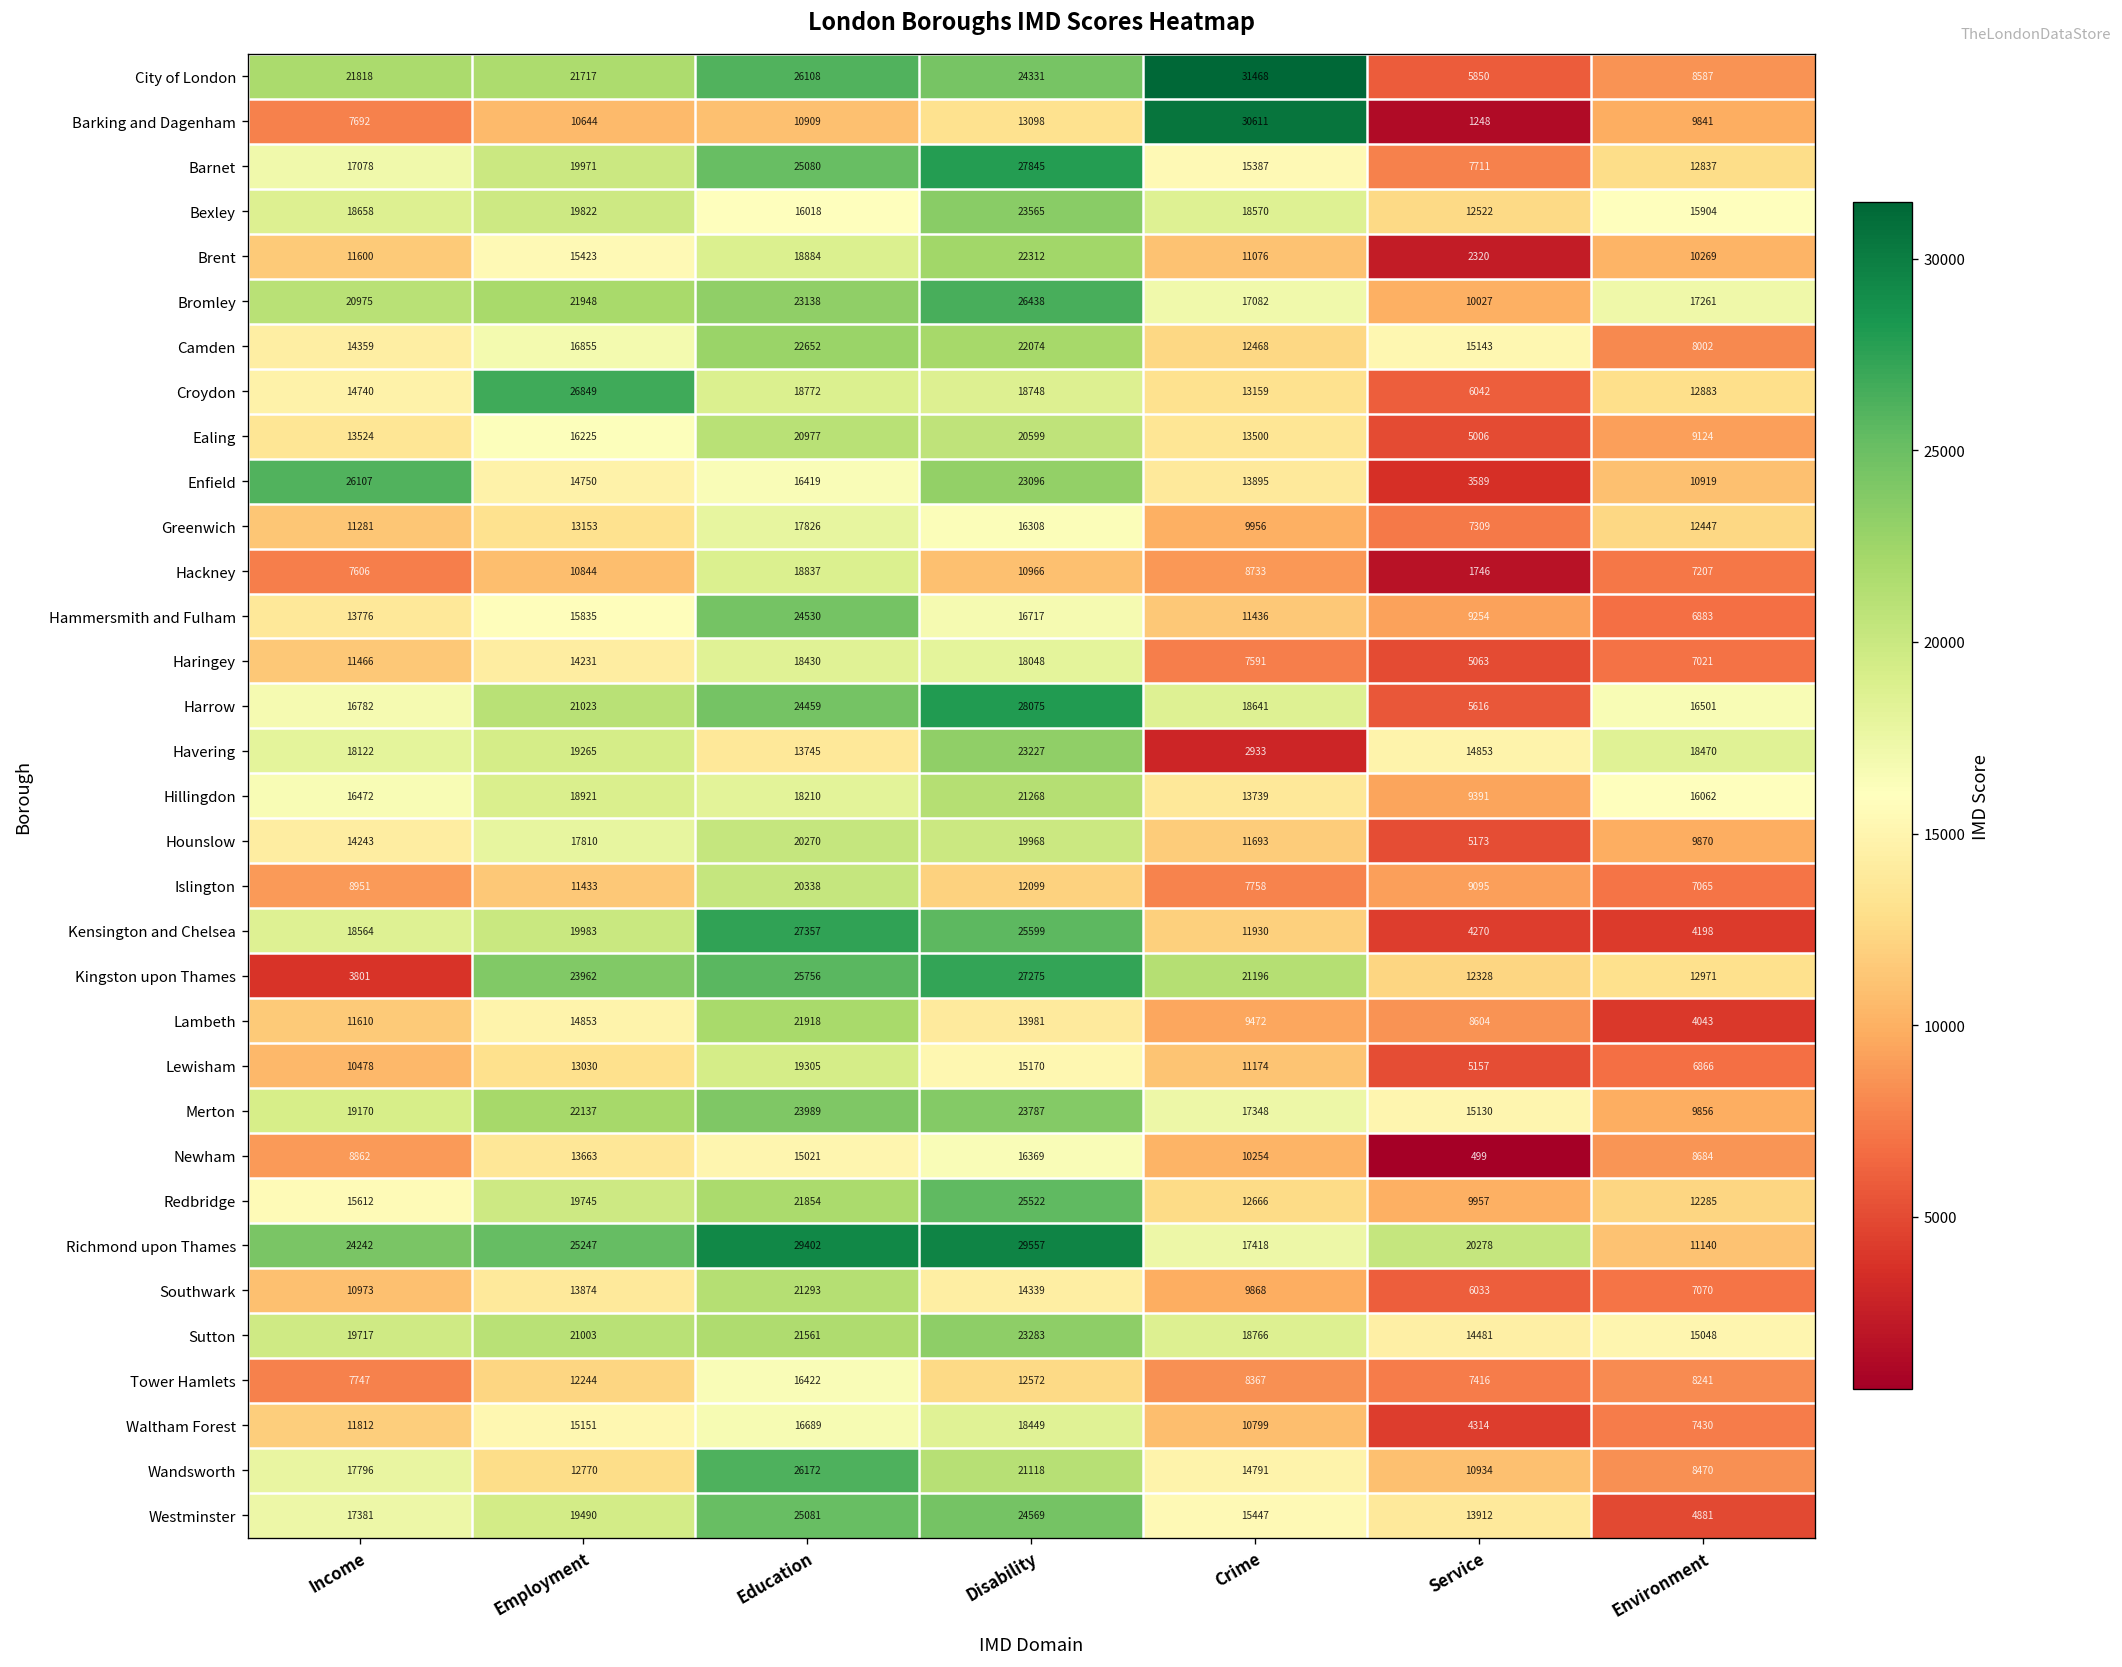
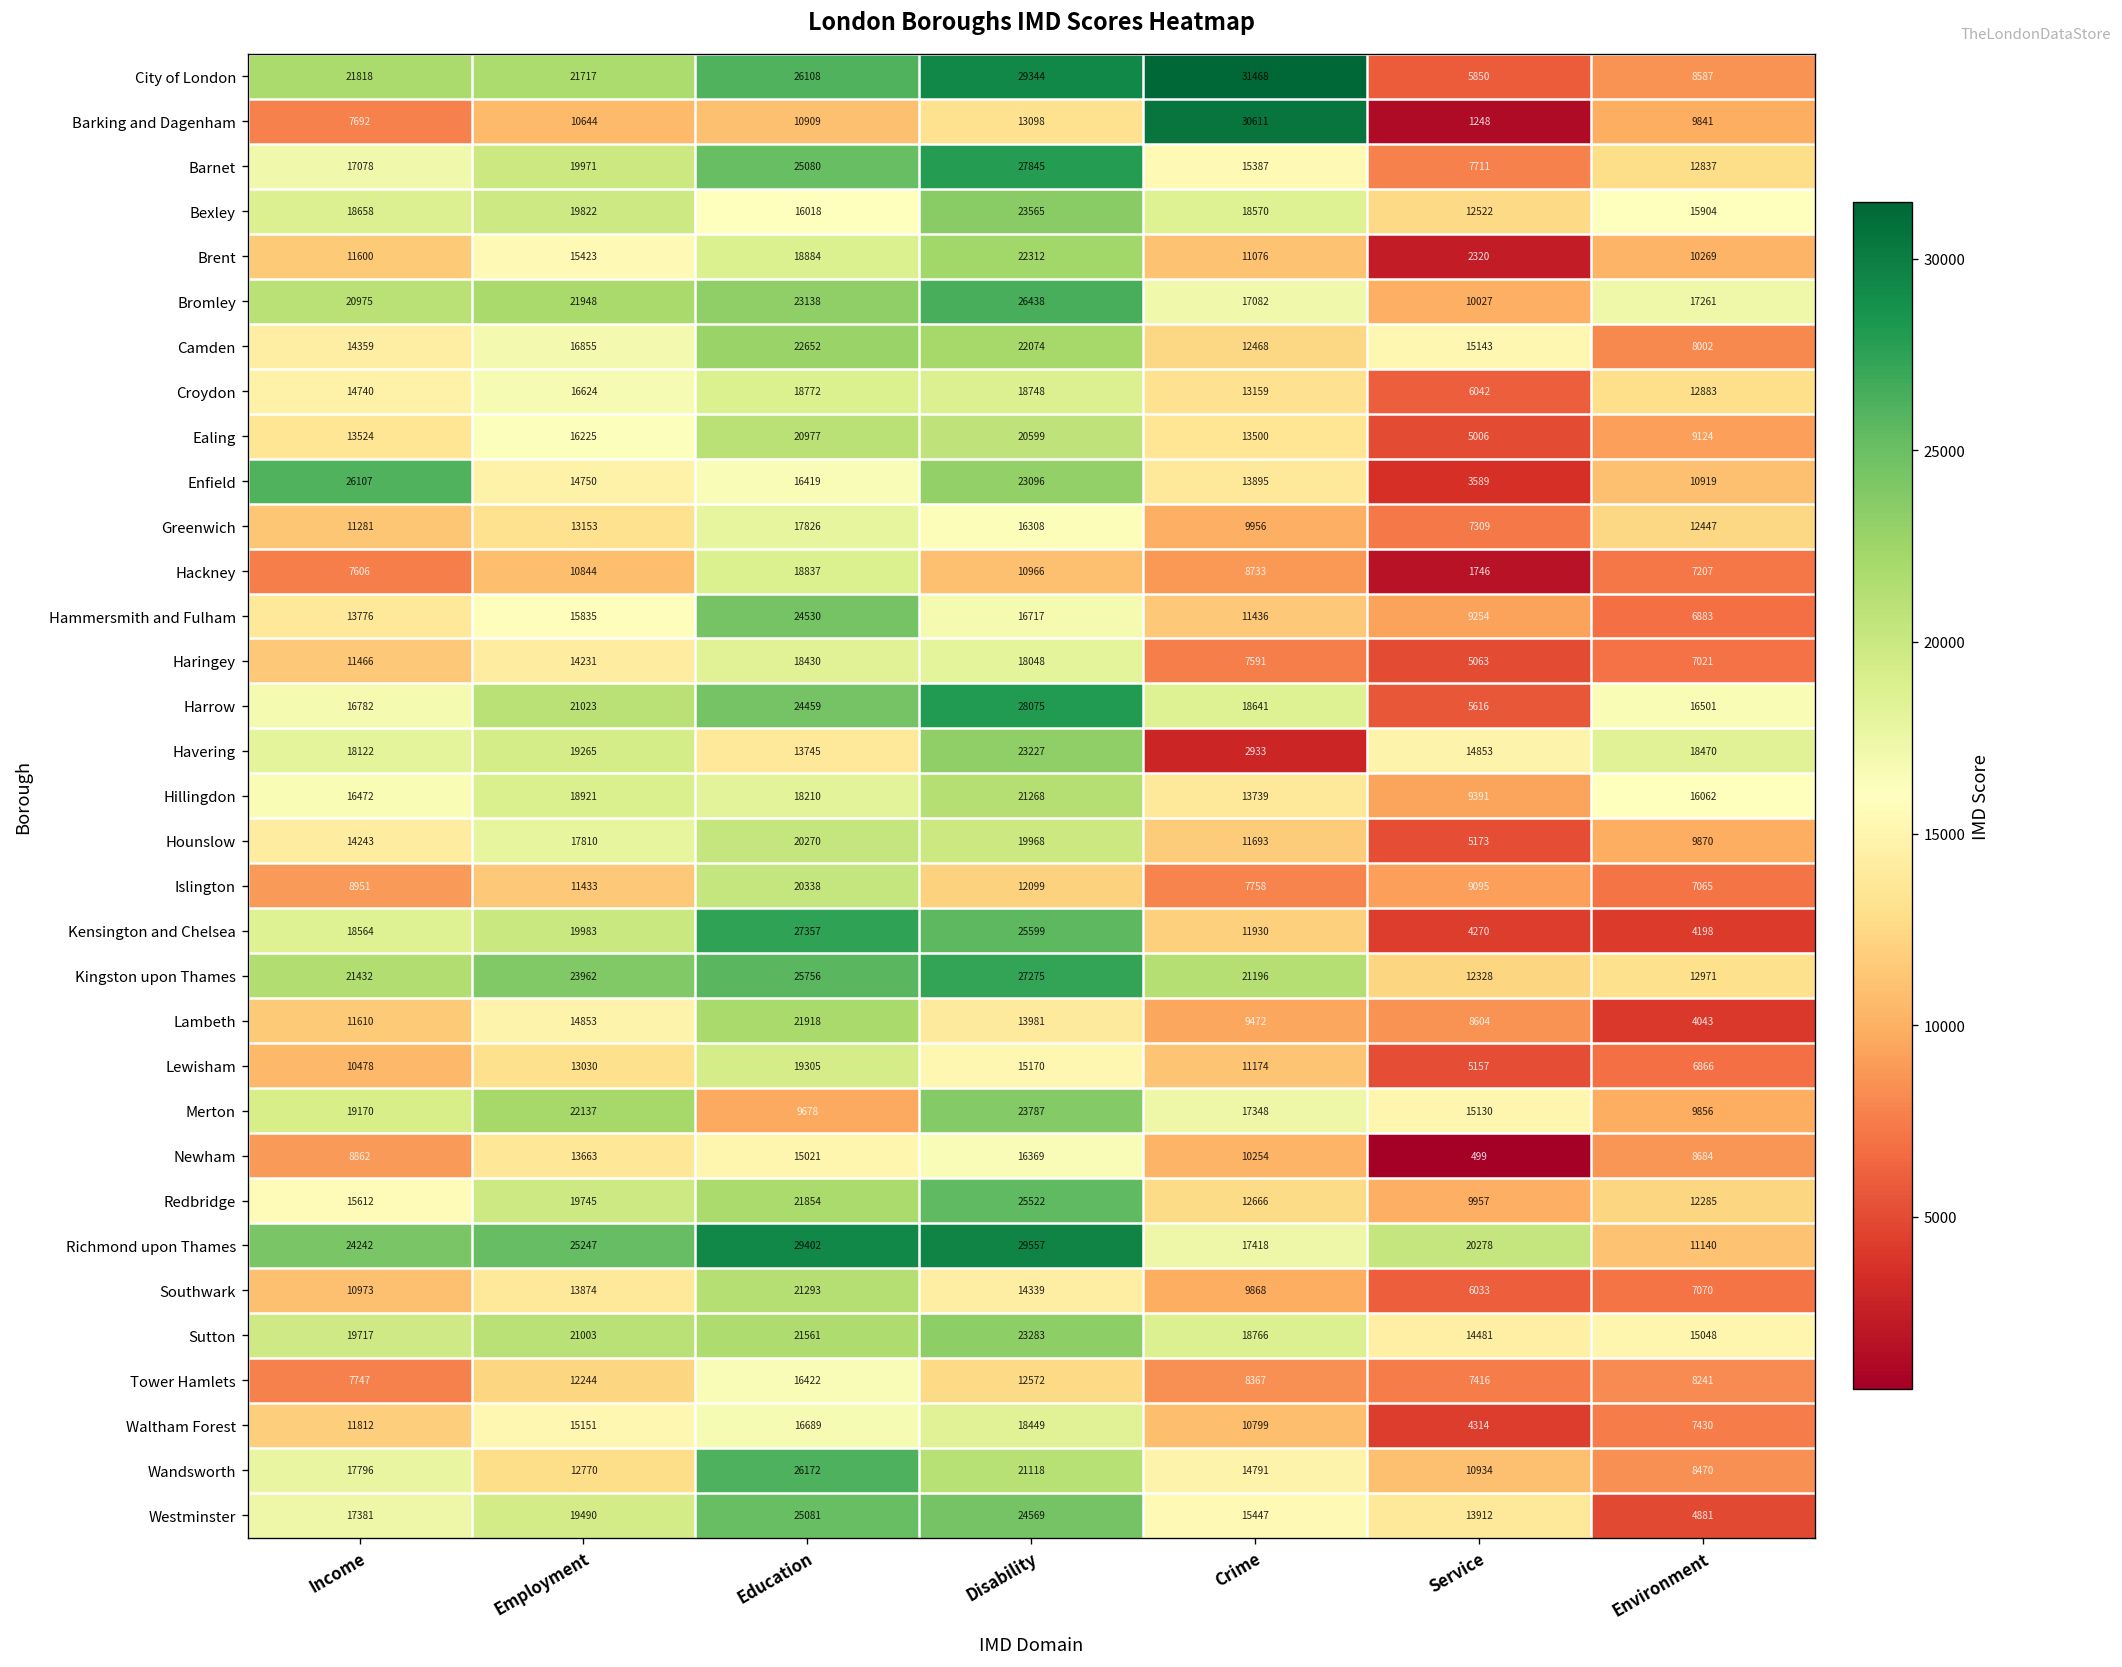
  {
    "City of London": {
      "Income": 21818,
      "Employment": 21717,
      "Education": 26108,
-     "Disability": 24331,
+     "Disability": 29344,
      "Crime": 31468,
      "Service": 5850,
      "Environment": 8587
    },
    "Croydon": {
      "Income": 14740,
-     "Employment": 26849,
+     "Employment": 16624,
      "Education": 18772,
      "Disability": 18748,
      "Crime": 13159,
      "Service": 6042,
      "Environment": 12883
    },
    "Kingston upon Thames": {
-     "Income": 3801,
+     "Income": 21432,
      "Employment": 23962,
      "Education": 25756,
      "Disability": 27275,
      "Crime": 21196,
      "Service": 12328,
      "Environment": 12971
    },
    "Merton": {
      "Income": 19170,
      "Employment": 22137,
-     "Education": 23989,
+     "Education": 9678,
      "Disability": 23787,
      "Crime": 17348,
      "Service": 15130,
      "Environment": 9856
    }
  }
